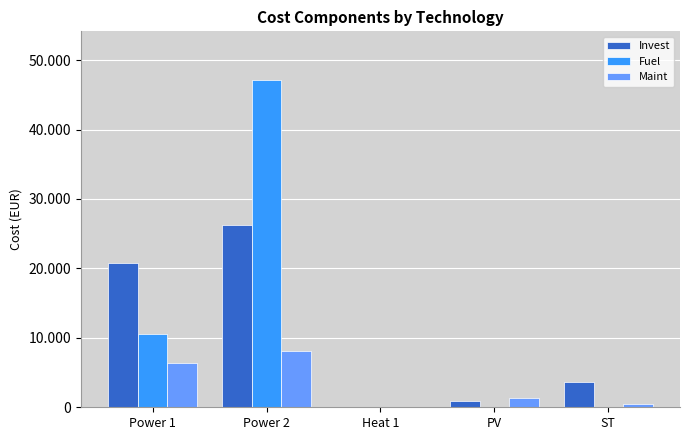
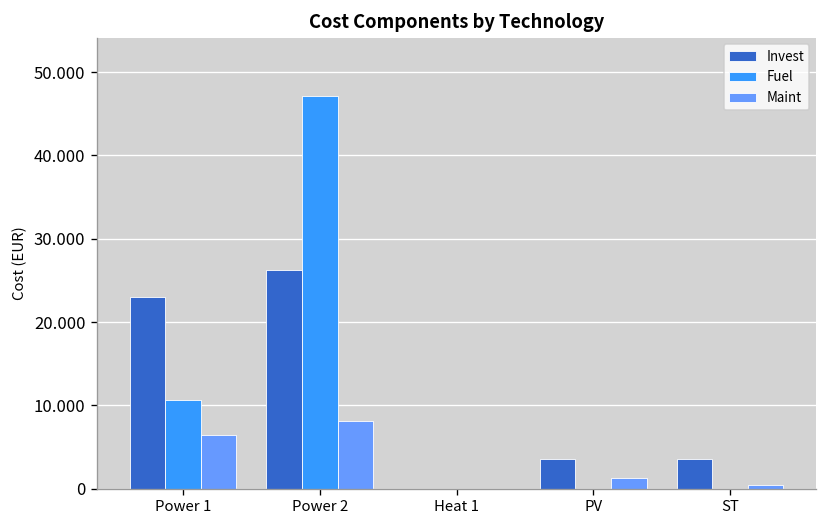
  {
    "Invest": {
-     "Power 1": 21,
+     "Power 1": 23,
      "Power 2": 26,
      "Heat 1": 0,
-     "PV": 1,
+     "PV": 4,
      "ST": 4
    }
  }
